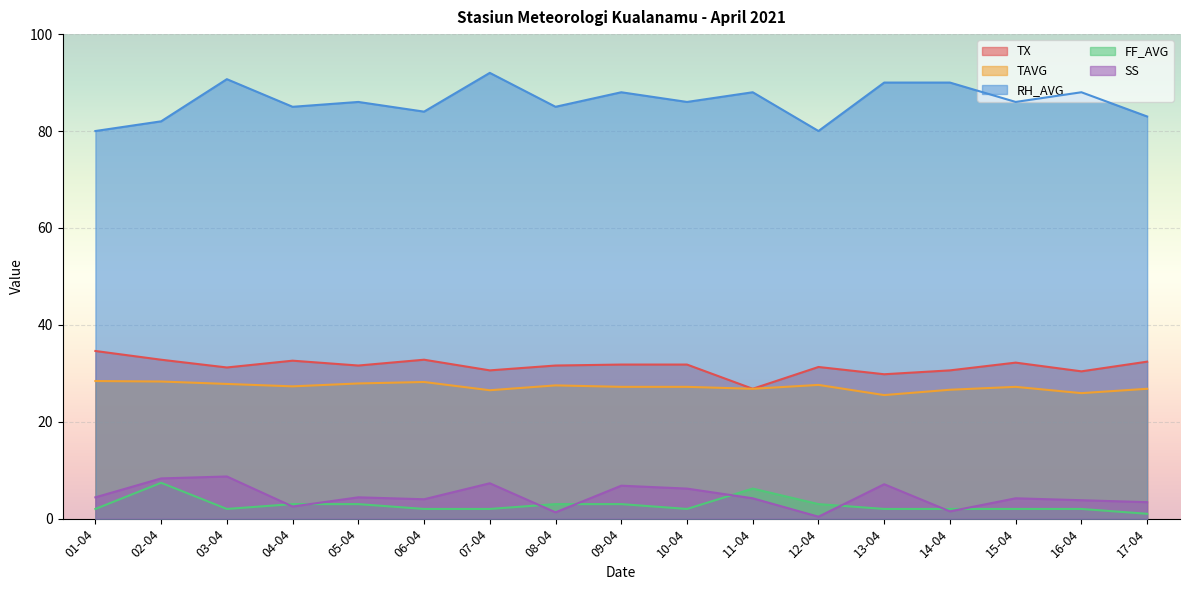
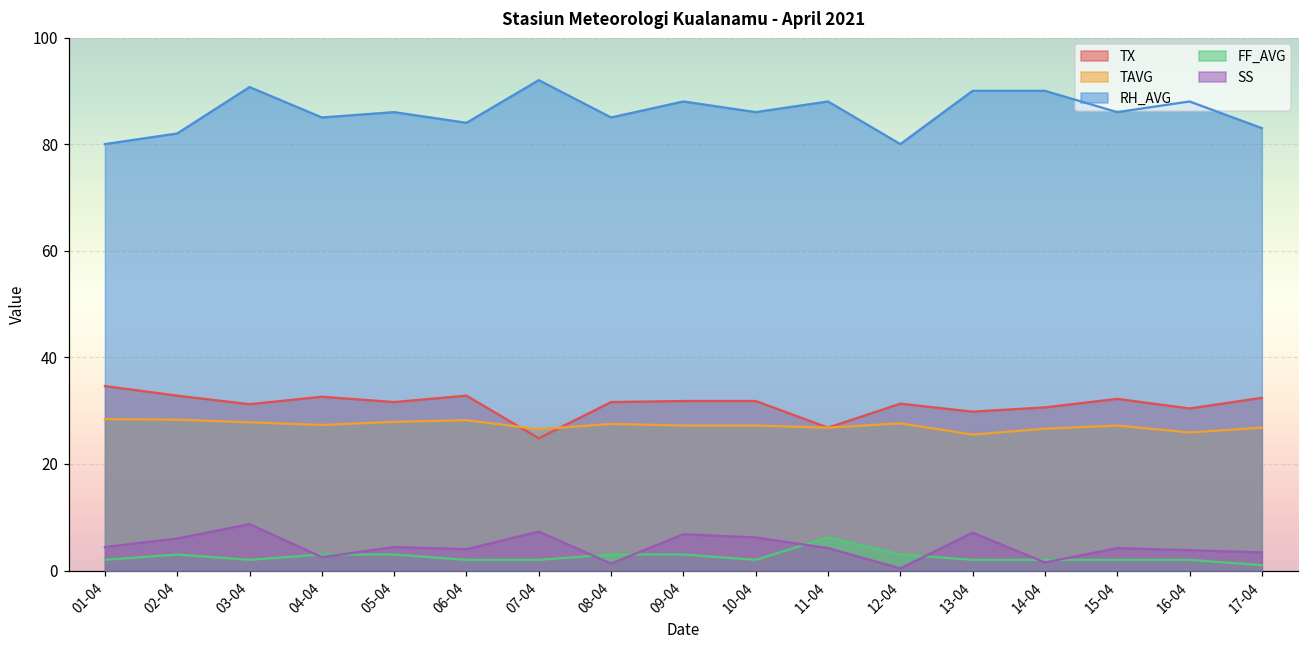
  {
    "TX": {
      "01-04": 35,
      "02-04": 33,
      "03-04": 31,
      "04-04": 33,
      "05-04": 32,
      "06-04": 33,
-     "07-04": 31,
+     "07-04": 25,
      "08-04": 32,
      "09-04": 32,
      "10-04": 32,
      "12-04": 31,
      "13-04": 30,
      "14-04": 31,
      "15-04": 32,
      "16-04": 30,
      "17-04": 32
    },
    "TAVG": {
      "01-04": 28,
      "02-04": 28,
      "03-04": 28,
      "04-04": 27,
      "05-04": 28,
      "06-04": 28,
      "07-04": 27,
      "08-04": 28,
      "09-04": 27,
      "10-04": 27,
      "12-04": 28,
      "13-04": 26,
      "14-04": 27,
      "15-04": 27,
      "16-04": 26,
      "17-04": 27
    },
    "RH_AVG": {
      "01-04": 80,
      "02-04": 82,
      "03-04": 91,
      "04-04": 85,
      "05-04": 86,
      "06-04": 84,
      "07-04": 92,
      "08-04": 85,
      "09-04": 88,
      "10-04": 86,
      "11-04": 88,
      "12-04": 80,
      "13-04": 90,
      "14-04": 90,
      "17-04": 83
    },
    "FF_AVG": {
      "01-04": 2,
-     "02-04": 7,
+     "02-04": 3,
      "03-04": 2,
      "05-04": 3,
      "06-04": 2,
      "07-04": 2,
      "08-04": 3,
      "09-04": 3,
      "10-04": 2,
      "11-04": 6,
      "12-04": 3,
      "13-04": 2,
      "15-04": 2,
      "16-04": 2,
      "17-04": 1
    },
    "SS": {
      "01-04": 4,
-     "02-04": 8,
+     "02-04": 6,
      "03-04": 9,
      "05-04": 4,
      "06-04": 4,
      "07-04": 7,
      "08-04": 1,
      "09-04": 7,
      "10-04": 6,
      "11-04": 4,
      "12-04": 0,
      "13-04": 7,
      "15-04": 4,
      "16-04": 4,
      "17-04": 3
    }
  }
